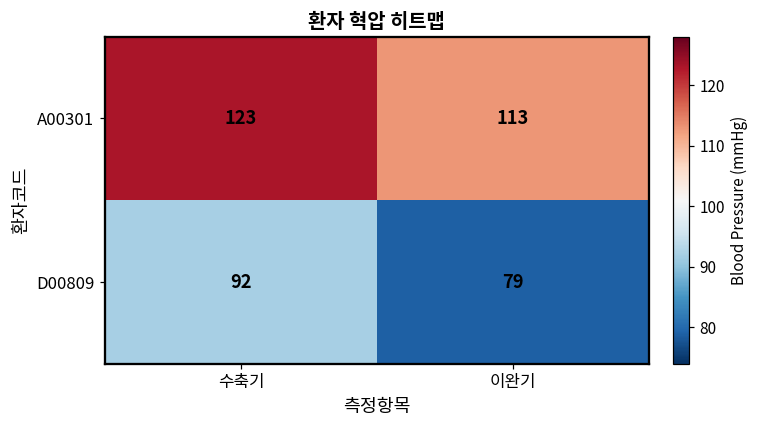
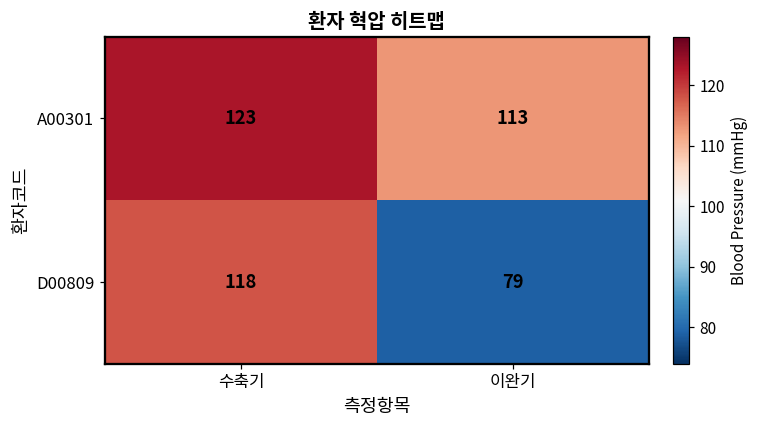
  {
    "A00301": {
      "수축기": 123,
      "이완기": 113
    },
    "D00809": {
-     "수축기": 92,
+     "수축기": 118,
      "이완기": 79
    }
  }
